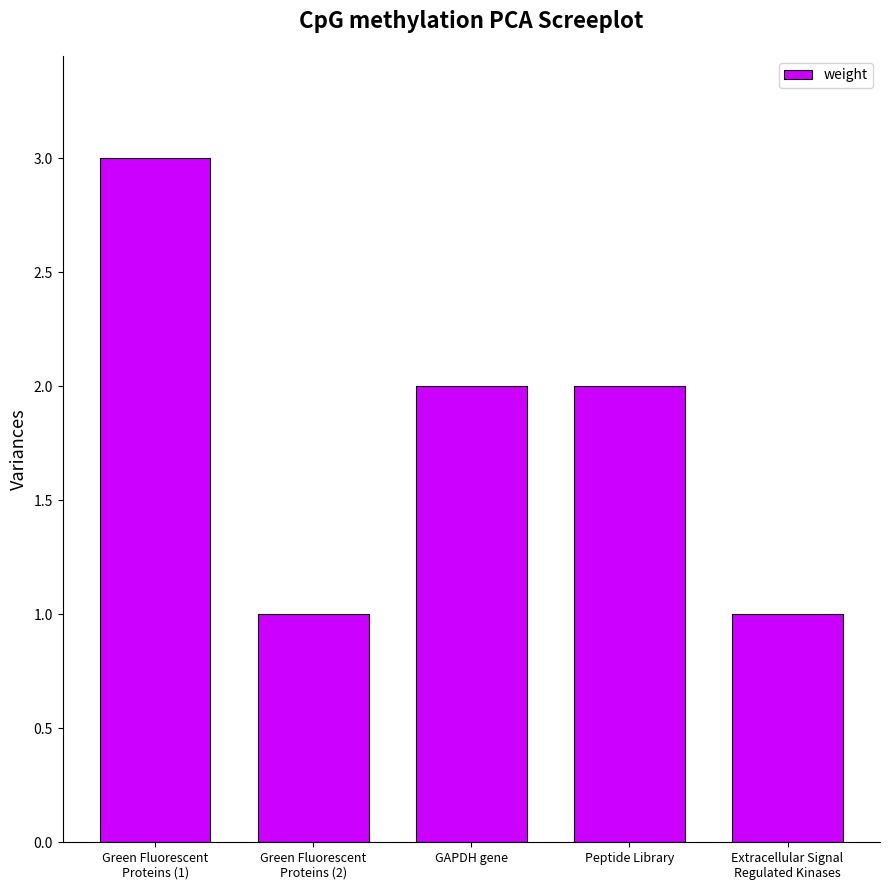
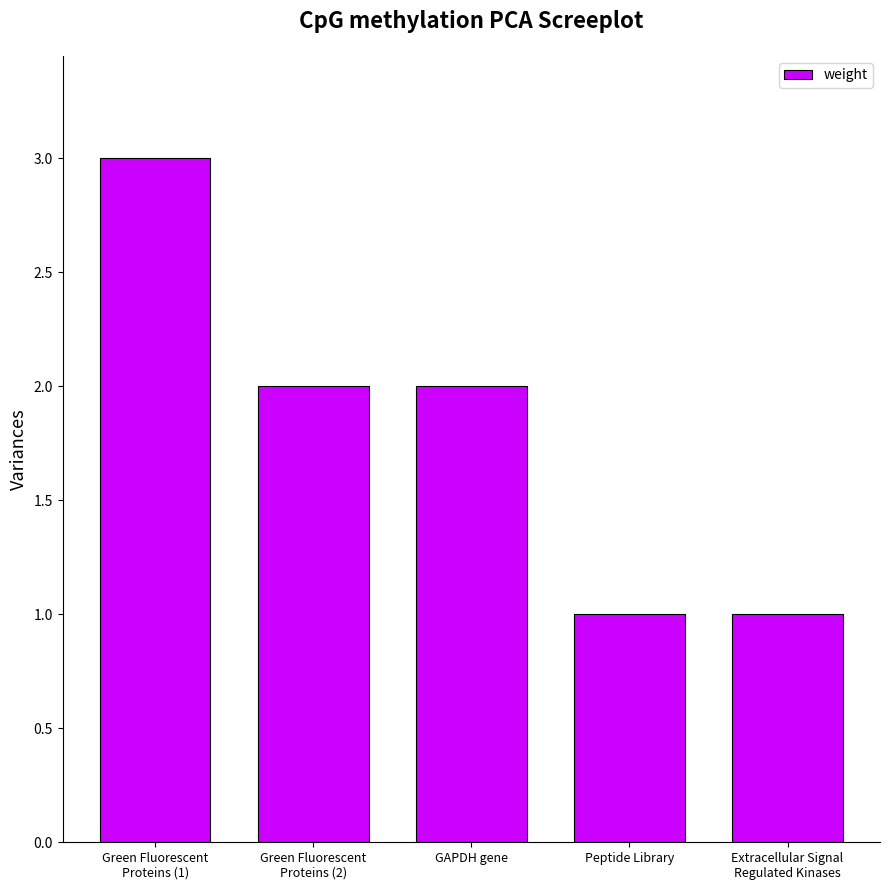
  {
    "Green Fluorescent Proteins (1)": 3,
-   "Green Fluorescent Proteins (2)": 1,
+   "Green Fluorescent Proteins (2)": 2,
    "GAPDH gene": 2,
-   "Peptide Library": 2,
+   "Peptide Library": 1,
    "Extracellular Signal Regulated Kinases": 1
  }
